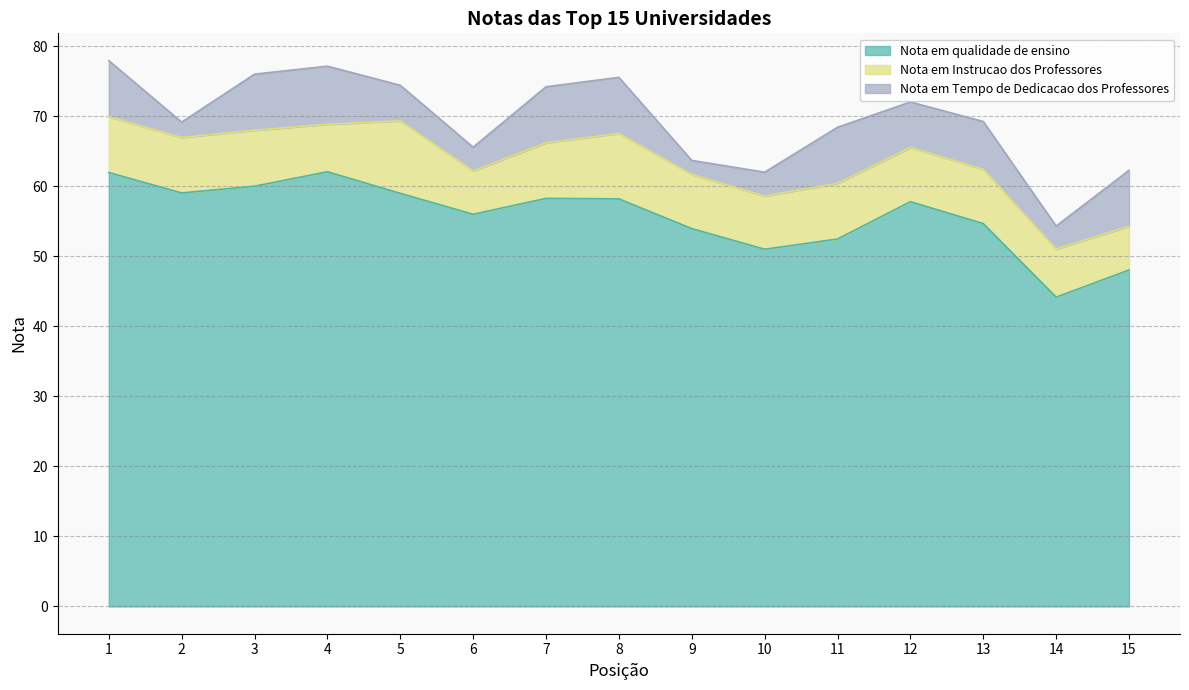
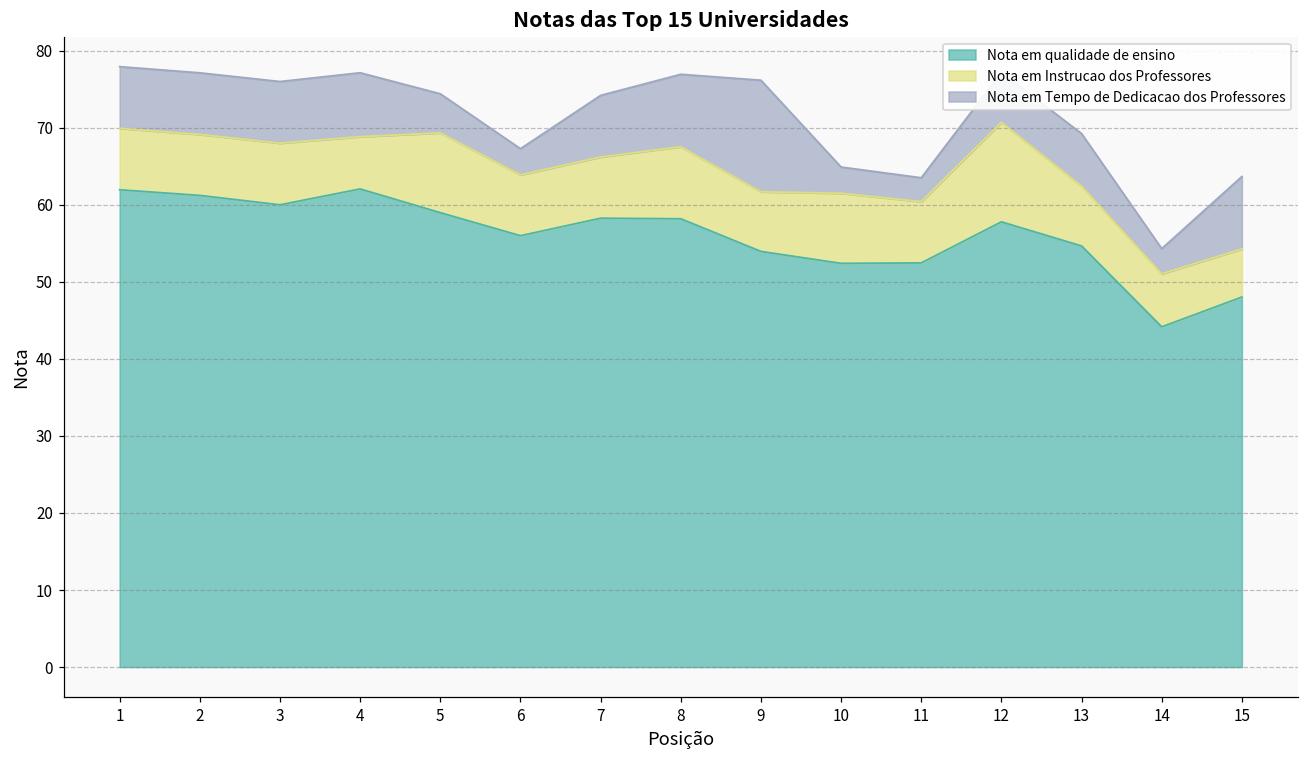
  {
    "Nota em qualidade de ensino": {
      "1": 62,
-     "2": 59,
+     "2": 61,
      "3": 60,
      "4": 62,
      "5": 59,
      "6": 56,
      "7": 58,
      "8": 58,
      "9": 54,
-     "10": 51,
+     "10": 52,
      "11": 52,
      "12": 58,
      "13": 55,
      "14": 44,
      "15": 48
    },
    "Nota em Instrucao dos Professores": {
      "1": 8,
      "2": 8,
      "3": 8,
      "4": 7,
      "5": 10,
-     "6": 6,
+     "6": 8,
      "7": 8,
      "8": 9,
      "9": 8,
-     "10": 8,
+     "10": 9,
      "11": 8,
-     "12": 8,
+     "12": 13,
      "13": 8,
      "14": 7,
      "15": 6
    },
    "Nota em Tempo de Dedicacao dos Professores": {
      "1": 8,
-     "2": 2,
+     "2": 8,
      "3": 8,
      "4": 8,
      "5": 5,
      "6": 3,
      "7": 8,
-     "8": 8,
-     "9": 2,
+     "8": 9,
+     "9": 14,
      "10": 3,
-     "11": 8,
+     "11": 3,
      "13": 7,
      "14": 3,
-     "15": 8
+     "15": 9
    }
  }
